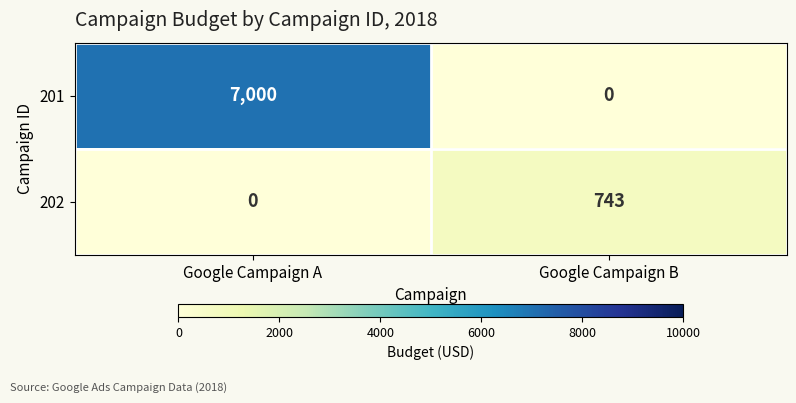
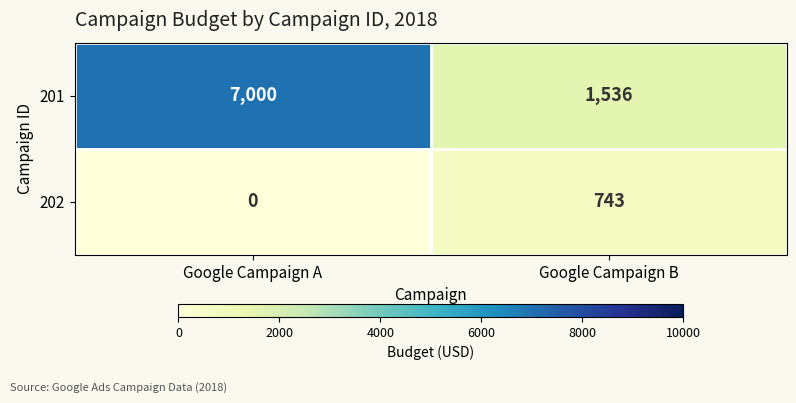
  {
    "201": {
      "Google Campaign A": "7,000",
-     "Google Campaign B": "0"
+     "Google Campaign B": "1,536"
    },
    "202": {
      "Google Campaign A": "0",
      "Google Campaign B": "743"
    }
  }
